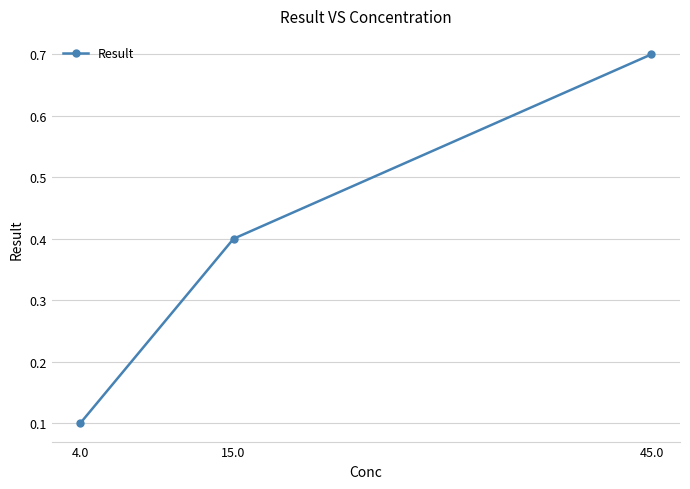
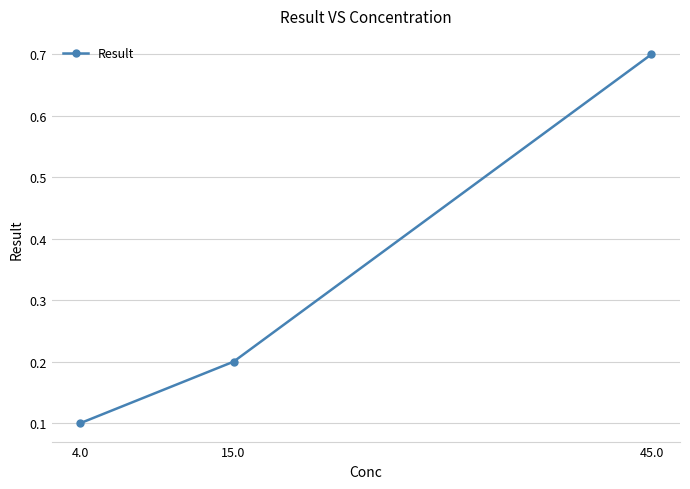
  {
    "4.0": 0.1,
-   "15.0": 0.4,
+   "15.0": 0.2,
    "45.0": 0.7
  }
